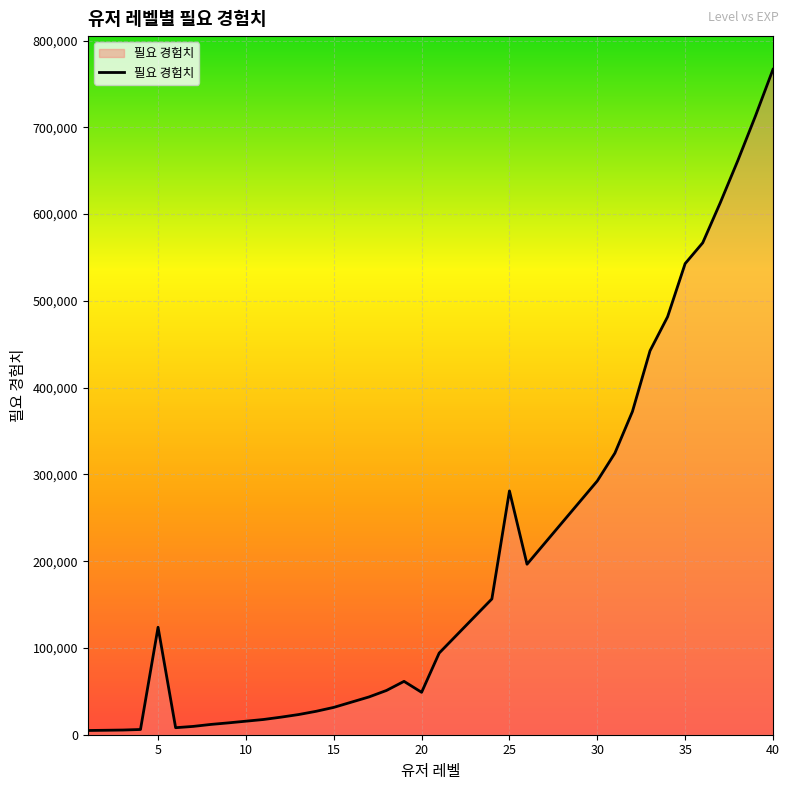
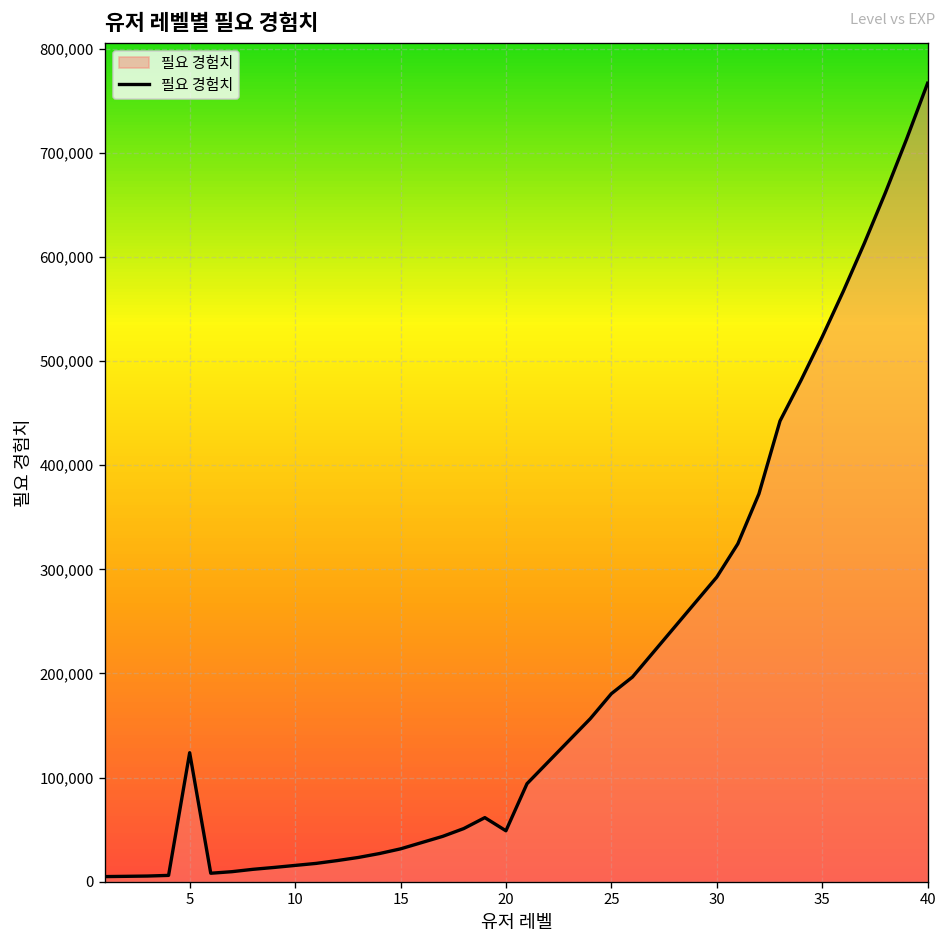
  {
    "5": "120,000",
    "10": "20,000",
    "15": "30,000",
    "20": "50,000",
-   "25": "280,000",
+   "25": "180,000",
    "30": "290,000",
-   "35": "540,000",
+   "35": "520,000",
    "40": "770,000"
  }
